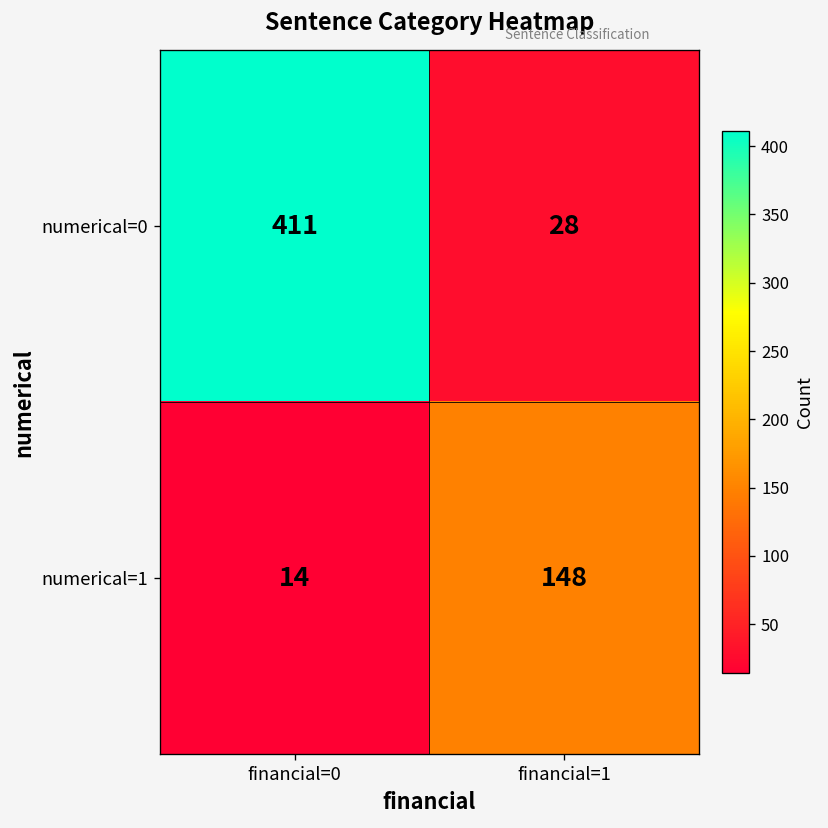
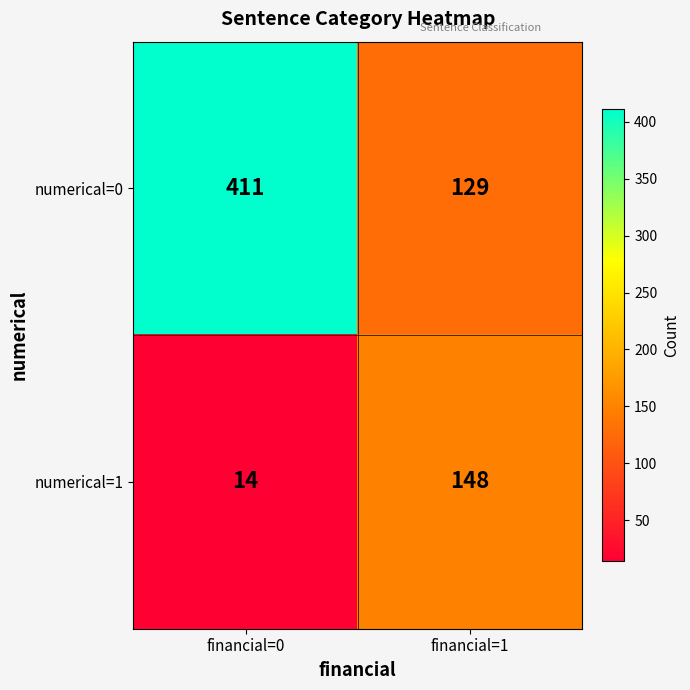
  {
    "numerical=0": {
      "financial=0": 411,
-     "financial=1": 28
+     "financial=1": 129
    },
    "numerical=1": {
      "financial=0": 14,
      "financial=1": 148
    }
  }
